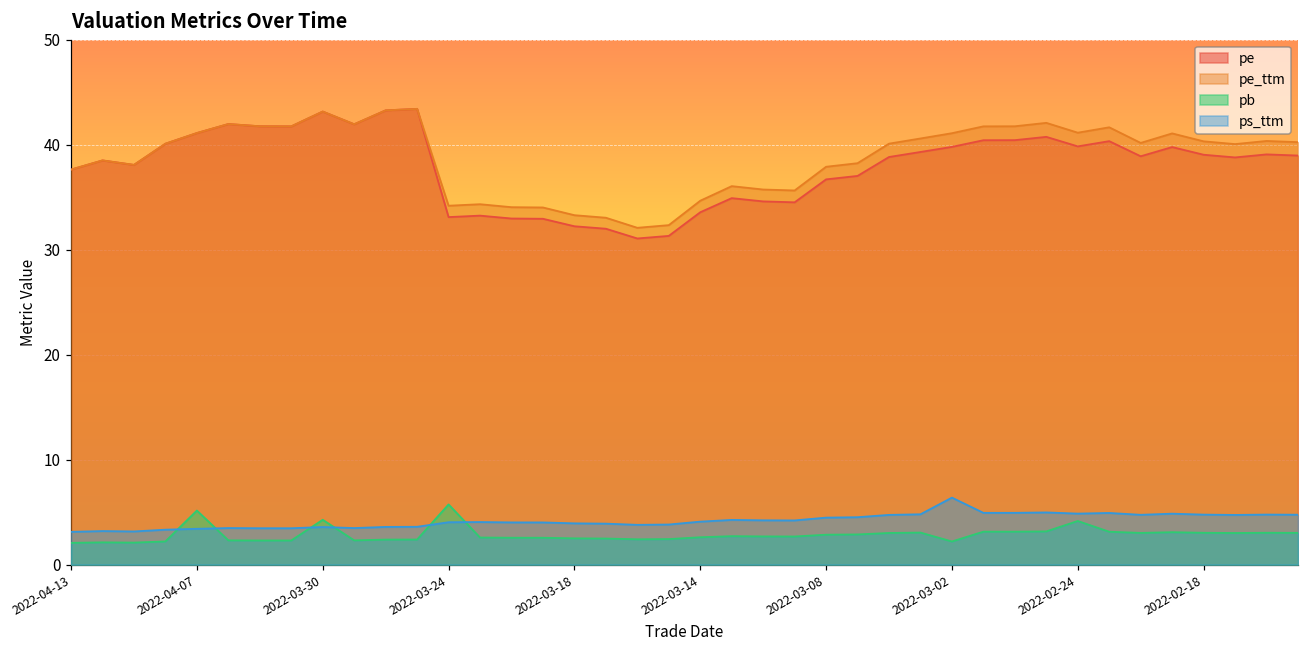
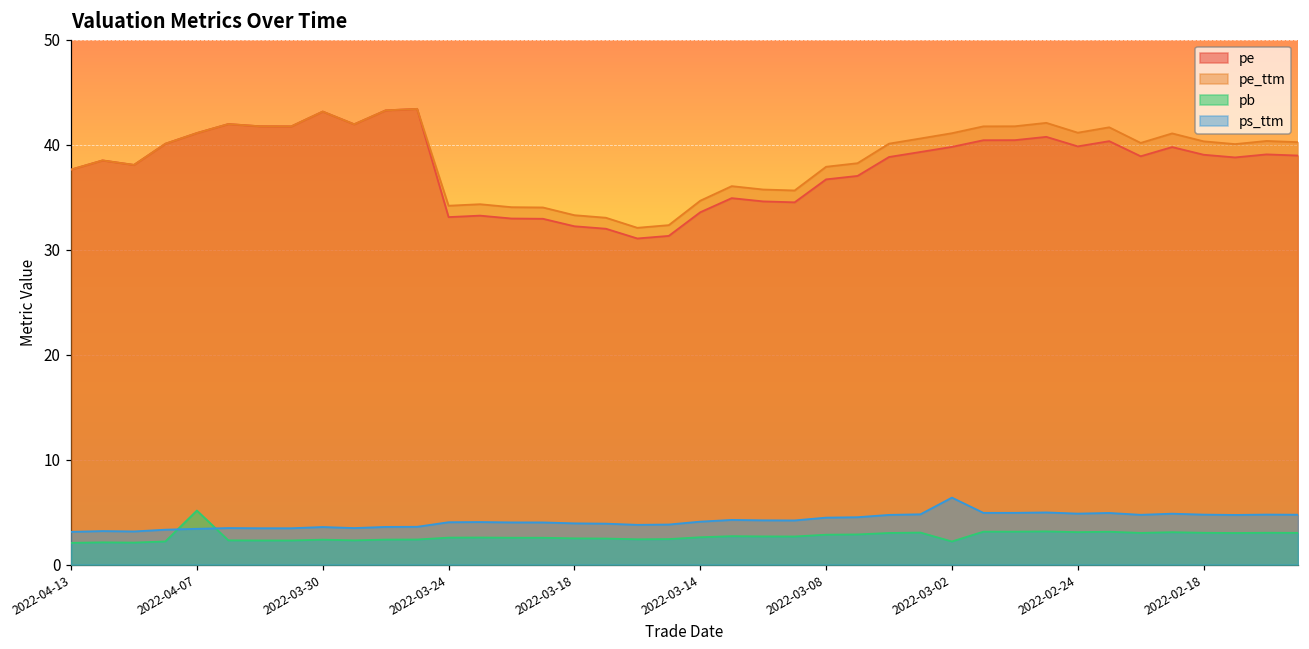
  {
    "pb": {
      "2022-04-13": 2,
      "2022-04-07": 5,
-     "2022-03-30": 4,
-     "2022-03-24": 6,
+     "2022-03-30": 2,
+     "2022-03-24": 3,
      "2022-03-18": 3,
      "2022-03-14": 3,
      "2022-03-08": 3,
      "2022-03-02": 2,
-     "2022-02-24": 4,
+     "2022-02-24": 3,
      "2022-02-18": 3
    },
    "ps_ttm": {
      "2022-04-13": 3,
      "2022-04-07": 3,
      "2022-03-30": 4,
      "2022-03-24": 4,
      "2022-03-18": 4,
      "2022-03-14": 4,
      "2022-03-08": 4,
      "2022-03-02": 6,
      "2022-02-24": 5,
      "2022-02-18": 5
    }
  }
